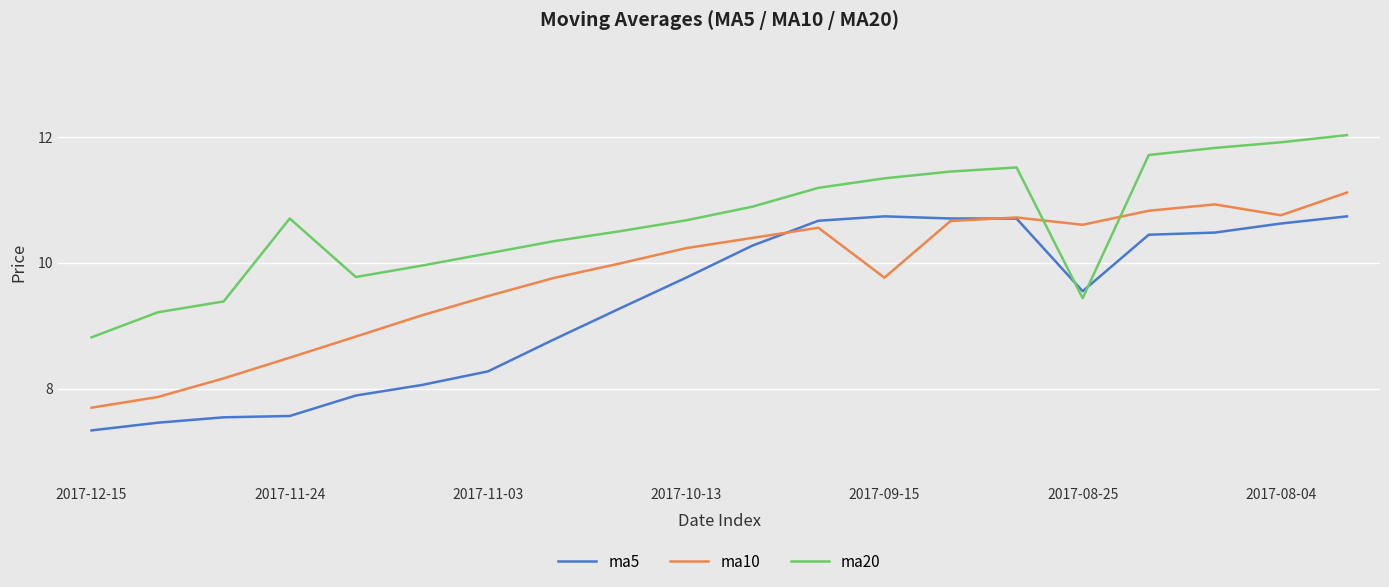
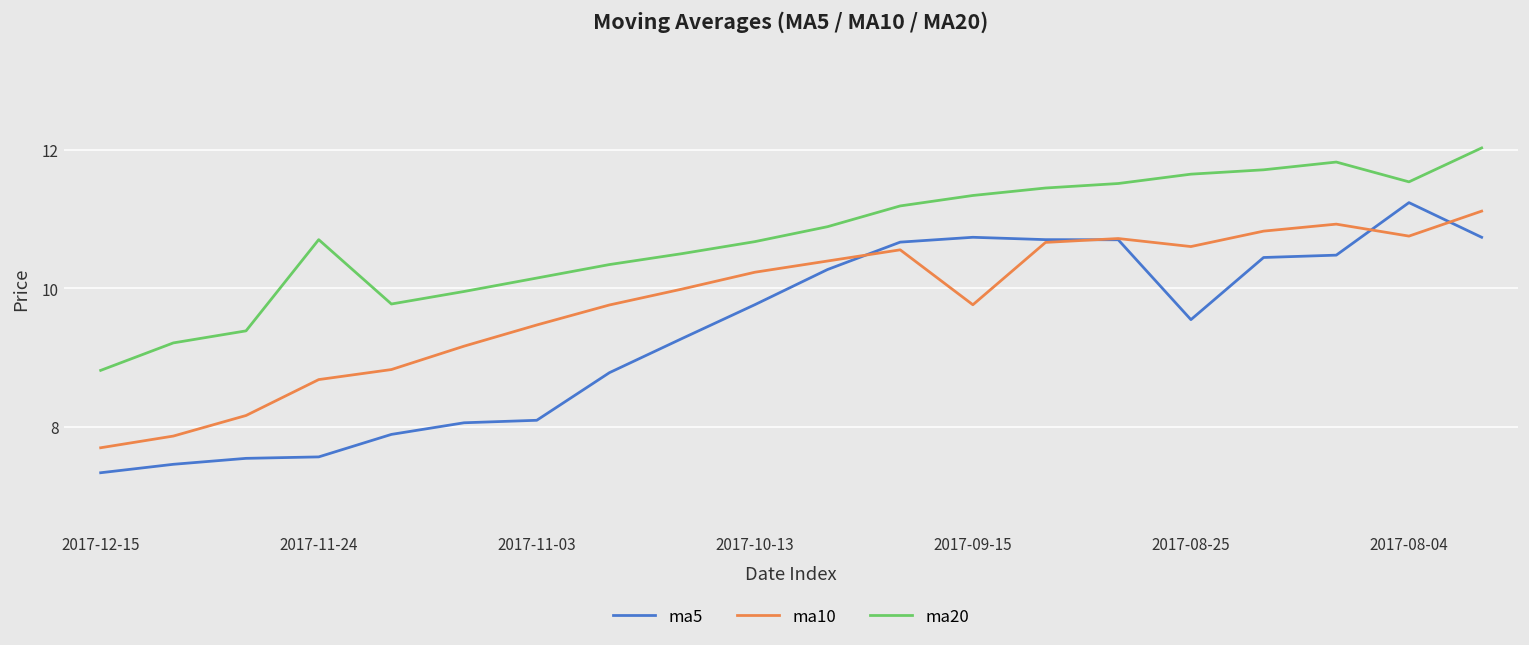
  {
    "ma5": {
      "2017-12-15": 7.3,
      "2017-11-24": 7.6,
-     "2017-11-03": 8.3,
+     "2017-11-03": 8.1,
      "2017-10-13": 9.8,
      "2017-09-15": 10.7,
      "2017-08-25": 9.5,
-     "2017-08-04": 10.6
+     "2017-08-04": 11.2
    },
    "ma10": {
      "2017-12-15": 7.7,
-     "2017-11-24": 8.5,
+     "2017-11-24": 8.7,
      "2017-11-03": 9.5,
      "2017-10-13": 10.2,
      "2017-09-15": 9.8,
      "2017-08-25": 10.6,
      "2017-08-04": 10.8
    },
    "ma20": {
      "2017-12-15": 8.8,
      "2017-11-24": 10.7,
      "2017-11-03": 10.1,
      "2017-10-13": 10.7,
      "2017-09-15": 11.3,
-     "2017-08-25": 9.4,
-     "2017-08-04": 11.9
+     "2017-08-25": 11.6,
+     "2017-08-04": 11.5
    }
  }
